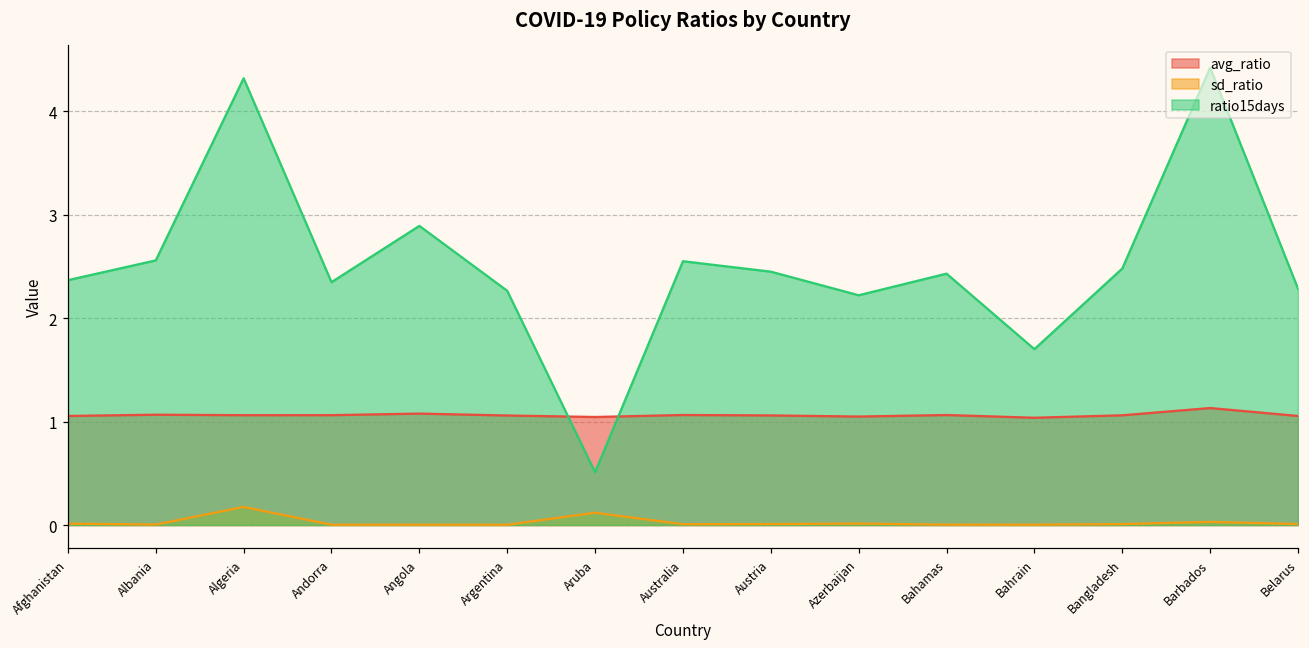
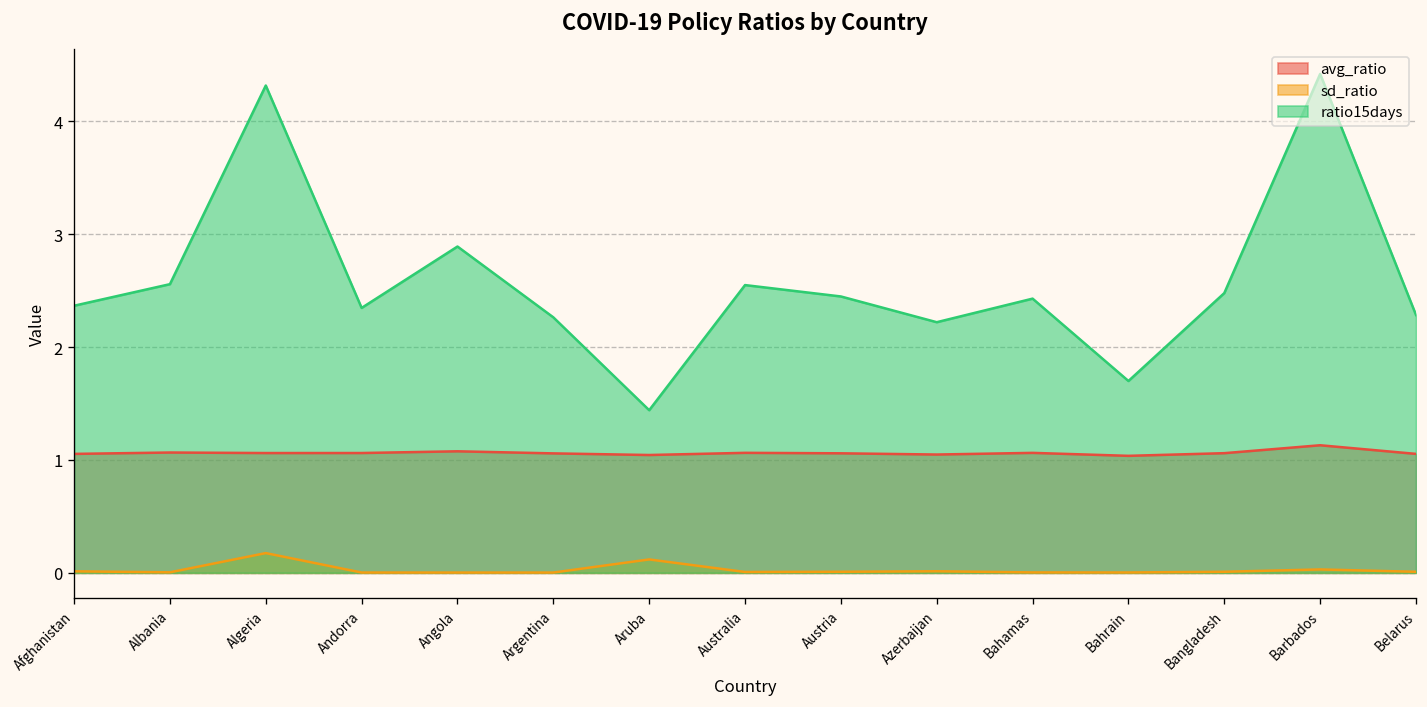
  {
    "avg_ratio": {
      "Afghanistan": 1.1,
      "Albania": 1.1,
      "Algeria": 1.1,
      "Andorra": 1.1,
      "Angola": 1.1,
      "Argentina": 1.1,
      "Aruba": 1.0,
      "Australia": 1.1,
      "Austria": 1.1,
      "Azerbaijan": 1.0,
      "Bahamas": 1.1,
      "Bahrain": 1.0,
      "Bangladesh": 1.1,
      "Barbados": 1.1,
      "Belarus": 1.1
    },
    "sd_ratio": {
      "Afghanistan": 0.0,
      "Albania": 0.0,
      "Algeria": 0.2,
      "Andorra": 0.0,
      "Angola": 0.0,
      "Argentina": 0.0,
      "Aruba": 0.1,
      "Australia": 0.0,
      "Austria": 0.0,
      "Azerbaijan": 0.0,
      "Bahamas": 0.0,
      "Bahrain": 0.0,
      "Bangladesh": 0.0,
      "Barbados": 0.0,
      "Belarus": 0.0
    },
    "ratio15days": {
      "Afghanistan": 2.4,
      "Albania": 2.6,
      "Algeria": 4.3,
      "Andorra": 2.3,
      "Angola": 2.9,
      "Argentina": 2.3,
-     "Aruba": 0.5,
+     "Aruba": 1.4,
      "Australia": 2.5,
      "Austria": 2.4,
      "Azerbaijan": 2.2,
      "Bahamas": 2.4,
      "Bahrain": 1.7,
      "Bangladesh": 2.5,
      "Belarus": 2.3
    }
  }
